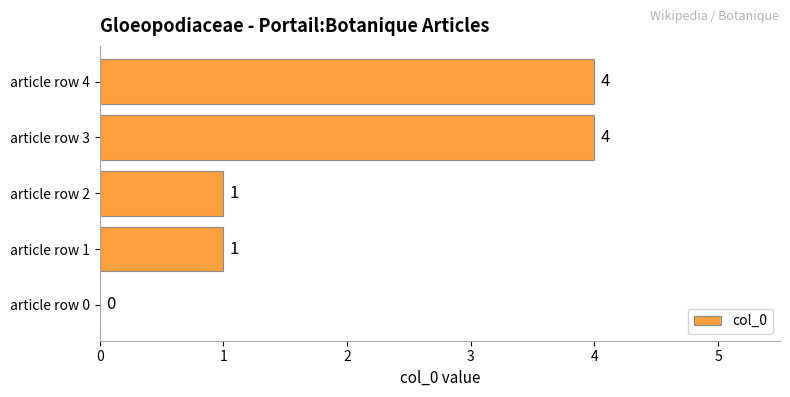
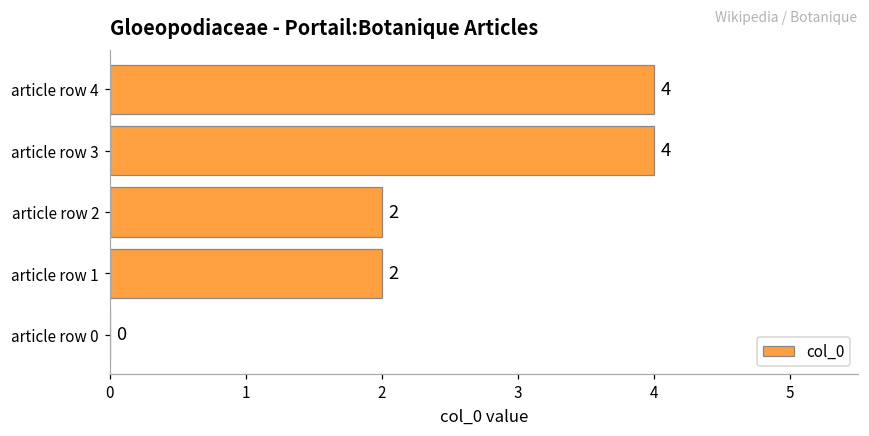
  {
    "article row 4": 4,
    "article row 3": 4,
-   "article row 2": 1,
-   "article row 1": 1,
+   "article row 2": 2,
+   "article row 1": 2,
    "article row 0": 0
  }
